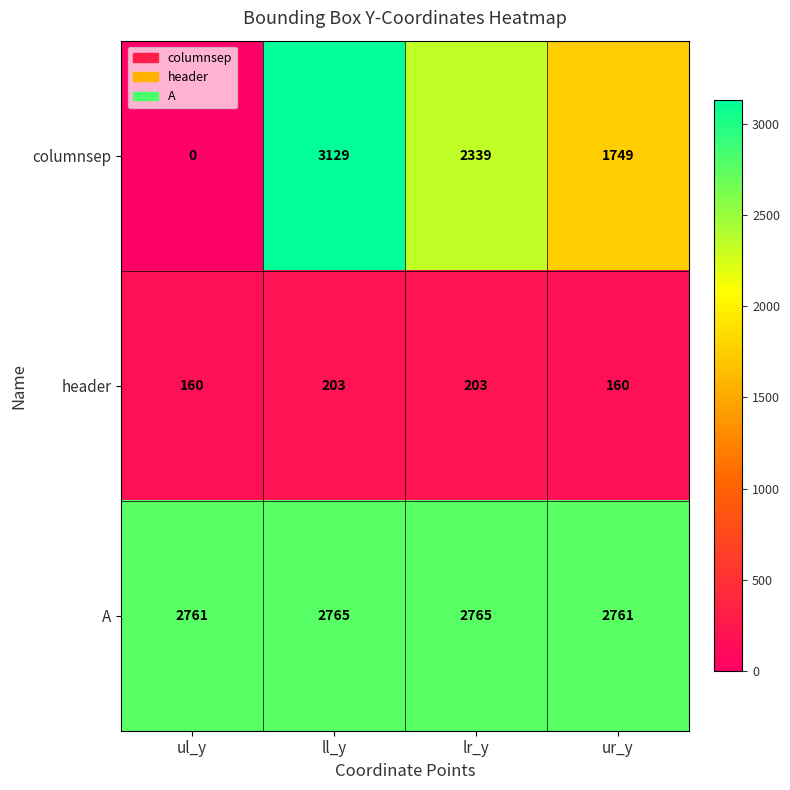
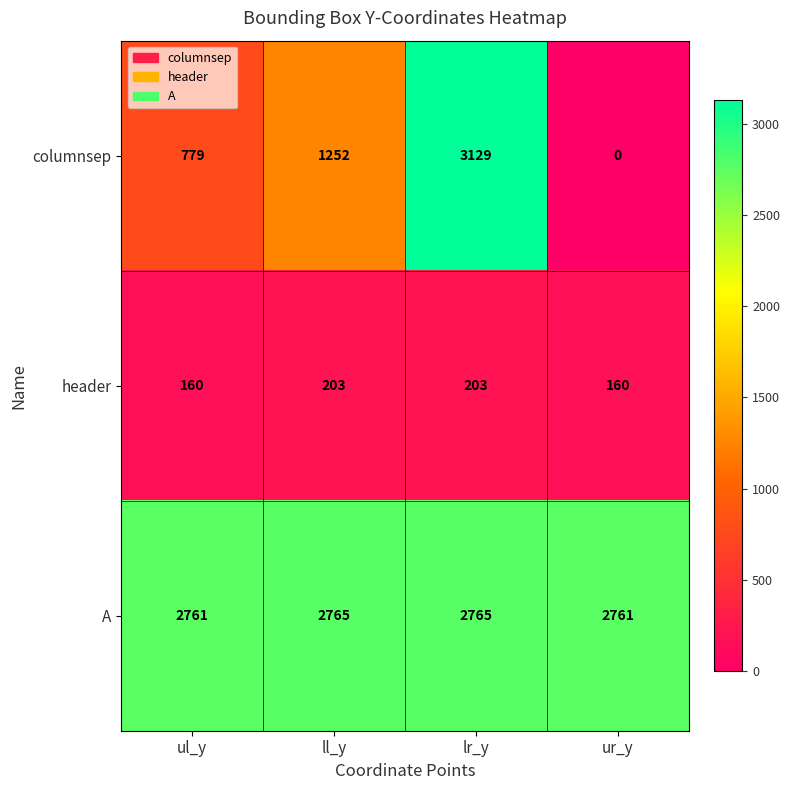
  {
    "columnsep": {
-     "ul_y": 0,
-     "ll_y": 3129,
-     "lr_y": 2339,
-     "ur_y": 1749
+     "ul_y": 779,
+     "ll_y": 1252,
+     "lr_y": 3129,
+     "ur_y": 0
    },
    "header": {
      "ul_y": 160,
      "ll_y": 203,
      "lr_y": 203,
      "ur_y": 160
    },
    "A": {
      "ul_y": 2761,
      "ll_y": 2765,
      "lr_y": 2765,
      "ur_y": 2761
    }
  }
